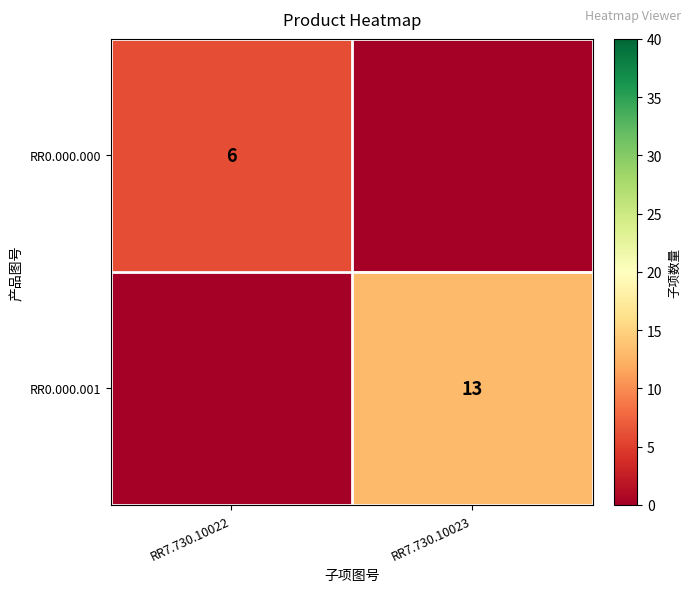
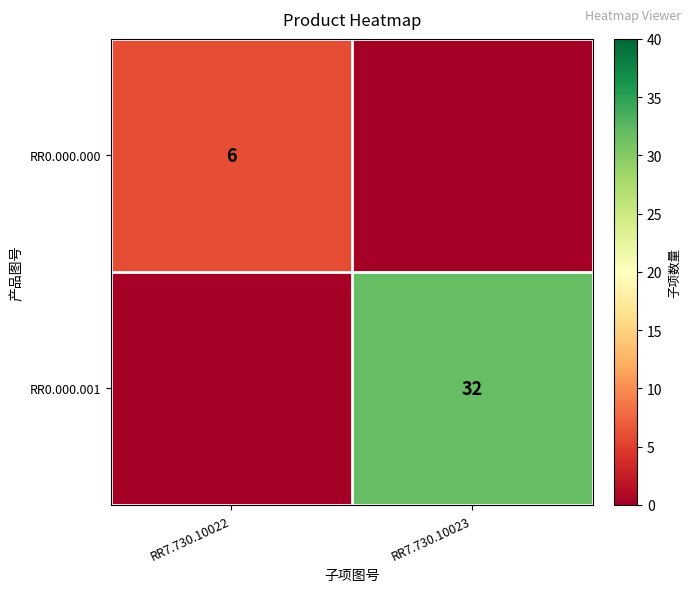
  {
    "RR0.000.000": {
      "RR7.730.10022": 6
    },
    "RR0.000.001": {
-     "RR7.730.10023": 13
+     "RR7.730.10023": 32
    }
  }
